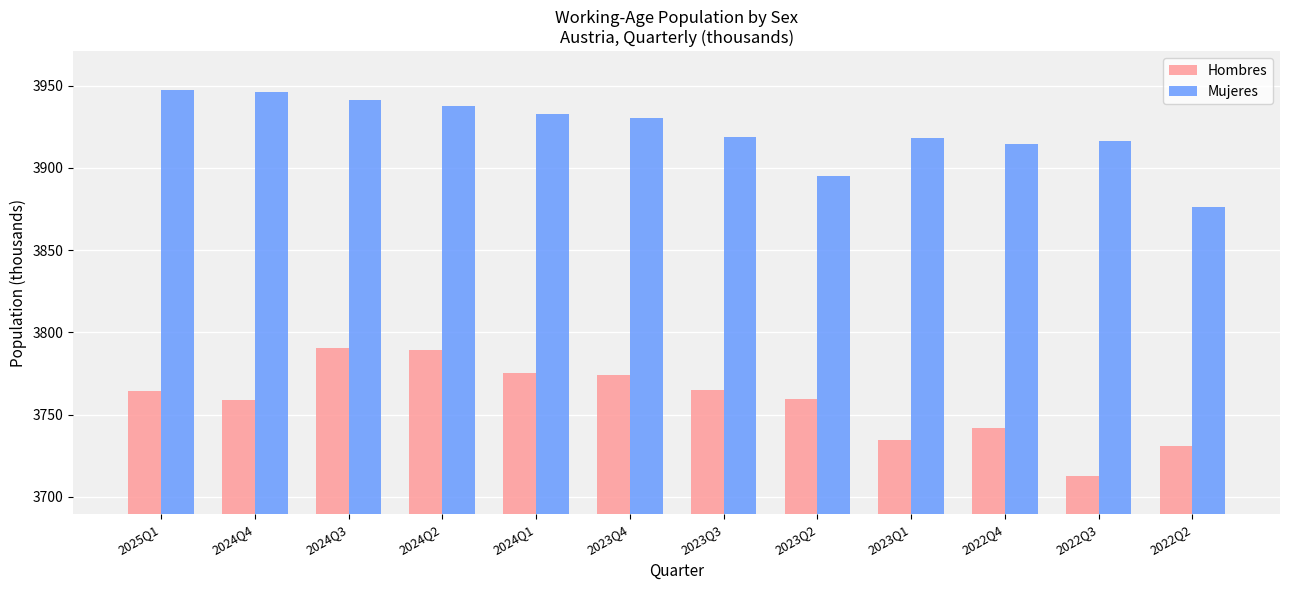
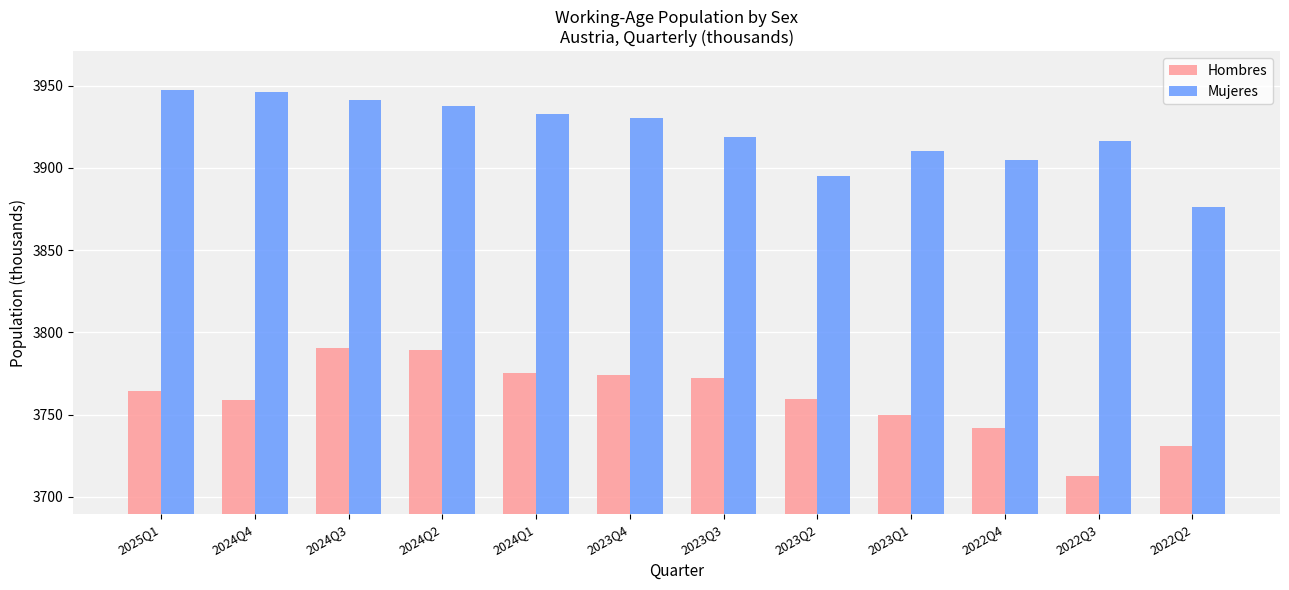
  {
    "Hombres": {
      "2025Q1": 3764,
      "2024Q4": 3759,
      "2024Q3": 3790,
      "2024Q2": 3789,
      "2024Q1": 3775,
      "2023Q4": 3774,
-     "2023Q3": 3765,
+     "2023Q3": 3772,
      "2023Q2": 3759,
-     "2023Q1": 3735,
+     "2023Q1": 3750,
      "2022Q4": 3742,
      "2022Q3": 3713,
      "2022Q2": 3731
    },
    "Mujeres": {
      "2025Q1": 3948,
      "2024Q4": 3946,
      "2024Q3": 3941,
      "2024Q2": 3938,
      "2024Q1": 3933,
      "2023Q4": 3930,
      "2023Q3": 3919,
      "2023Q2": 3895,
-     "2023Q1": 3918,
-     "2022Q4": 3915,
+     "2023Q1": 3910,
+     "2022Q4": 3905,
      "2022Q3": 3916,
      "2022Q2": 3876
    }
  }
